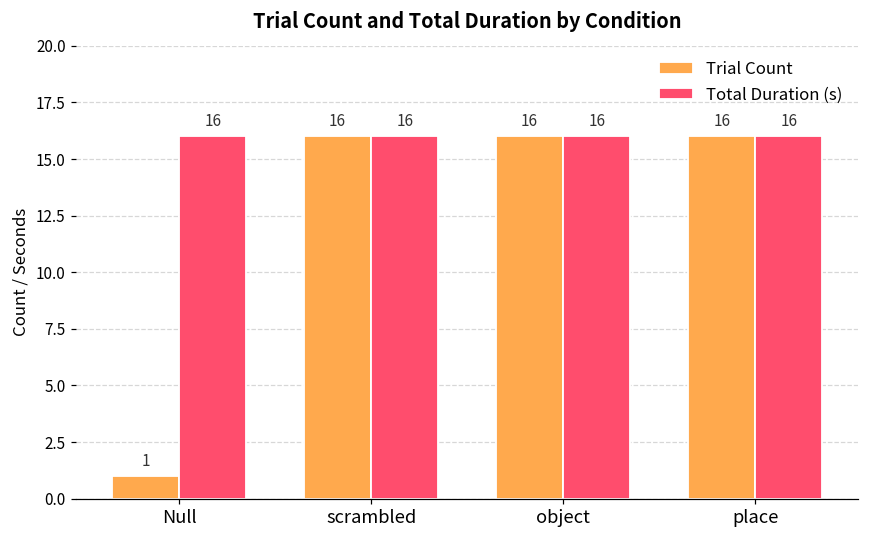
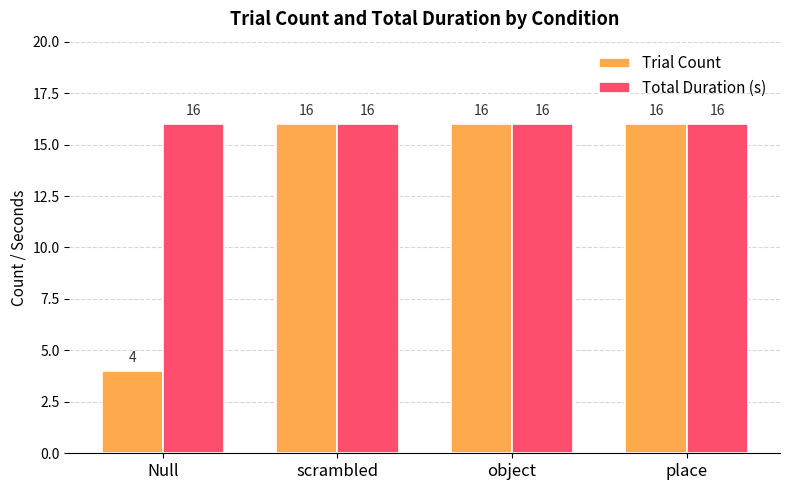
  {
    "Trial Count": {
-     "Null": 1,
+     "Null": 4,
      "scrambled": 16,
      "object": 16,
      "place": 16
    },
    "Total Duration (s)": {
      "Null": 16,
      "scrambled": 16,
      "object": 16,
      "place": 16
    }
  }
